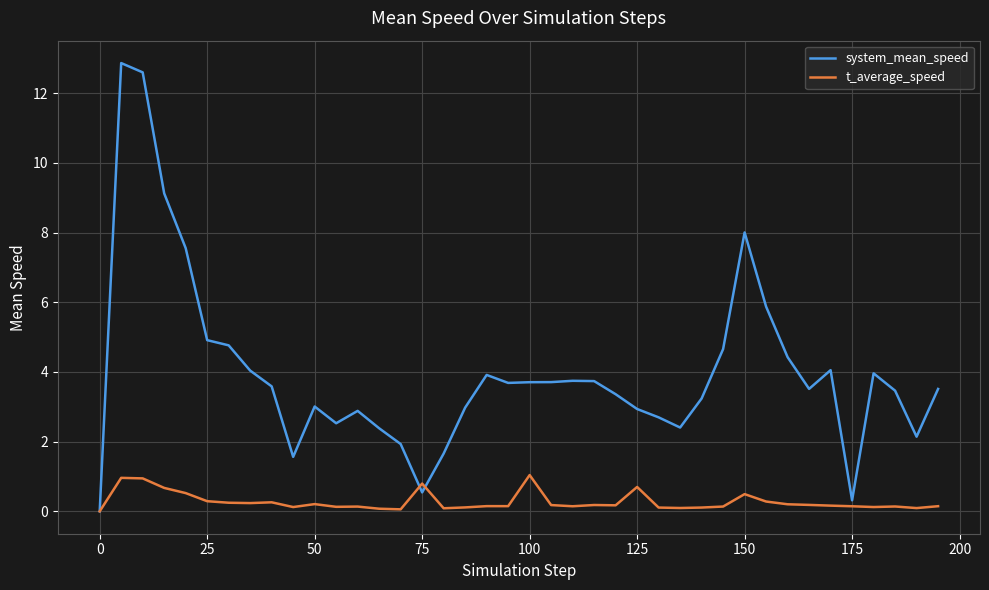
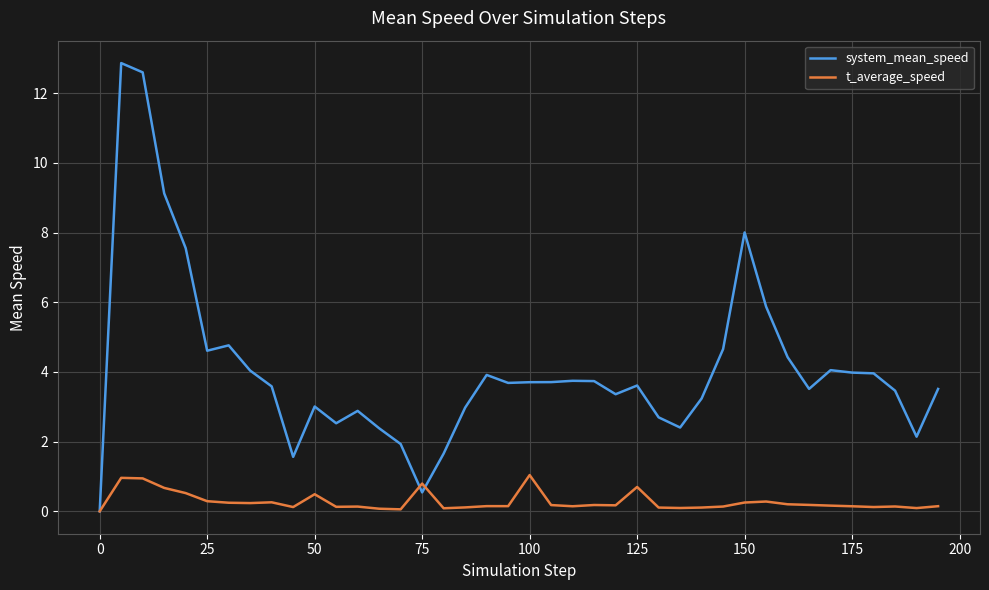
  {
    "system_mean_speed": {
-     "25": 4.9,
+     "25": 4.6,
      "50": 3.0,
      "75": 0.5,
      "100": 3.7,
-     "125": 2.9,
+     "125": 3.6,
      "150": 8.0,
-     "175": 0.3
+     "175": 4.0
    },
    "t_average_speed": {
      "25": 0.3,
-     "50": 0.2,
+     "50": 0.5,
      "75": 0.8,
      "100": 1.0,
      "125": 0.7,
-     "150": 0.5,
+     "150": 0.3,
      "175": 0.1
    }
  }
